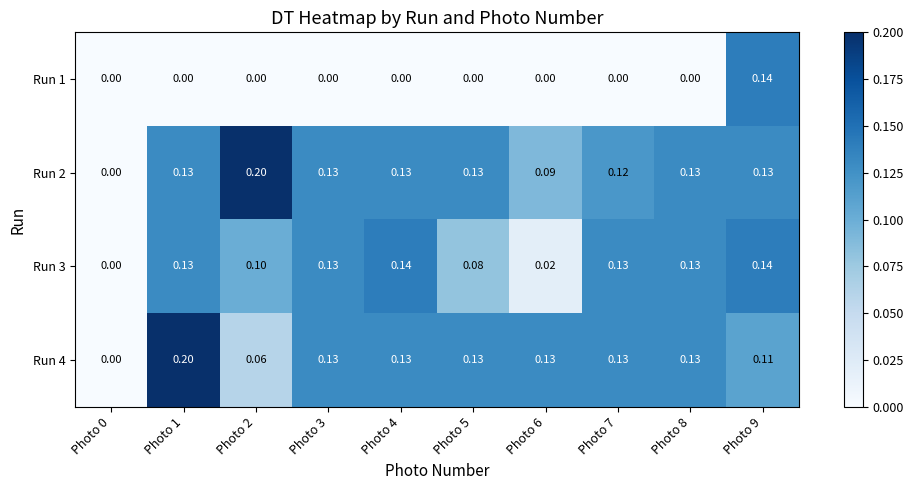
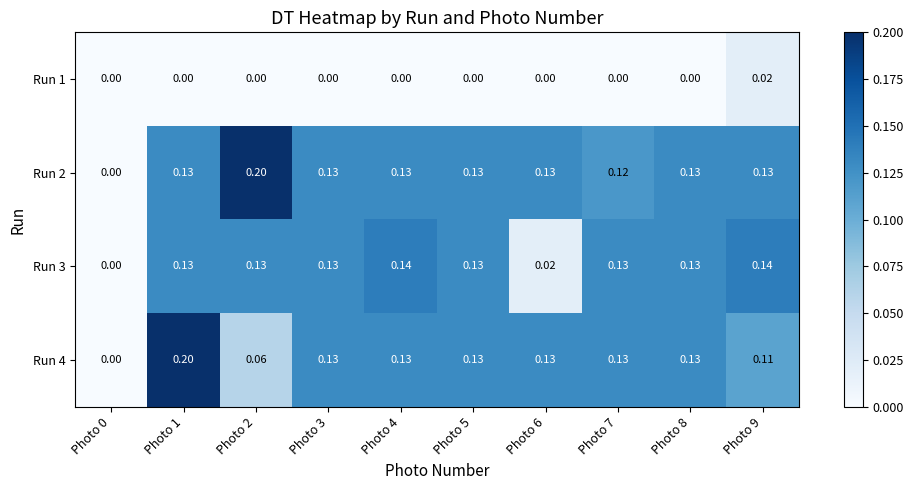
  {
    "Run 1": {
      "Photo 0": 0.00,
      "Photo 1": 0.00,
      "Photo 2": 0.00,
      "Photo 3": 0.00,
      "Photo 4": 0.00,
      "Photo 5": 0.00,
      "Photo 6": 0.00,
      "Photo 7": 0.00,
      "Photo 8": 0.00,
-     "Photo 9": 0.14
+     "Photo 9": 0.02
    },
    "Run 2": {
      "Photo 0": 0.00,
      "Photo 1": 0.13,
      "Photo 2": 0.20,
      "Photo 3": 0.13,
      "Photo 4": 0.13,
      "Photo 5": 0.13,
-     "Photo 6": 0.09,
+     "Photo 6": 0.13,
      "Photo 7": 0.12,
      "Photo 8": 0.13,
      "Photo 9": 0.13
    },
    "Run 3": {
      "Photo 0": 0.00,
      "Photo 1": 0.13,
-     "Photo 2": 0.10,
+     "Photo 2": 0.13,
      "Photo 3": 0.13,
      "Photo 4": 0.14,
-     "Photo 5": 0.08,
+     "Photo 5": 0.13,
      "Photo 6": 0.02,
      "Photo 7": 0.13,
      "Photo 8": 0.13,
      "Photo 9": 0.14
    },
    "Run 4": {
      "Photo 0": 0.00,
      "Photo 1": 0.20,
      "Photo 2": 0.06,
      "Photo 3": 0.13,
      "Photo 4": 0.13,
      "Photo 5": 0.13,
      "Photo 6": 0.13,
      "Photo 7": 0.13,
      "Photo 8": 0.13,
      "Photo 9": 0.11
    }
  }
